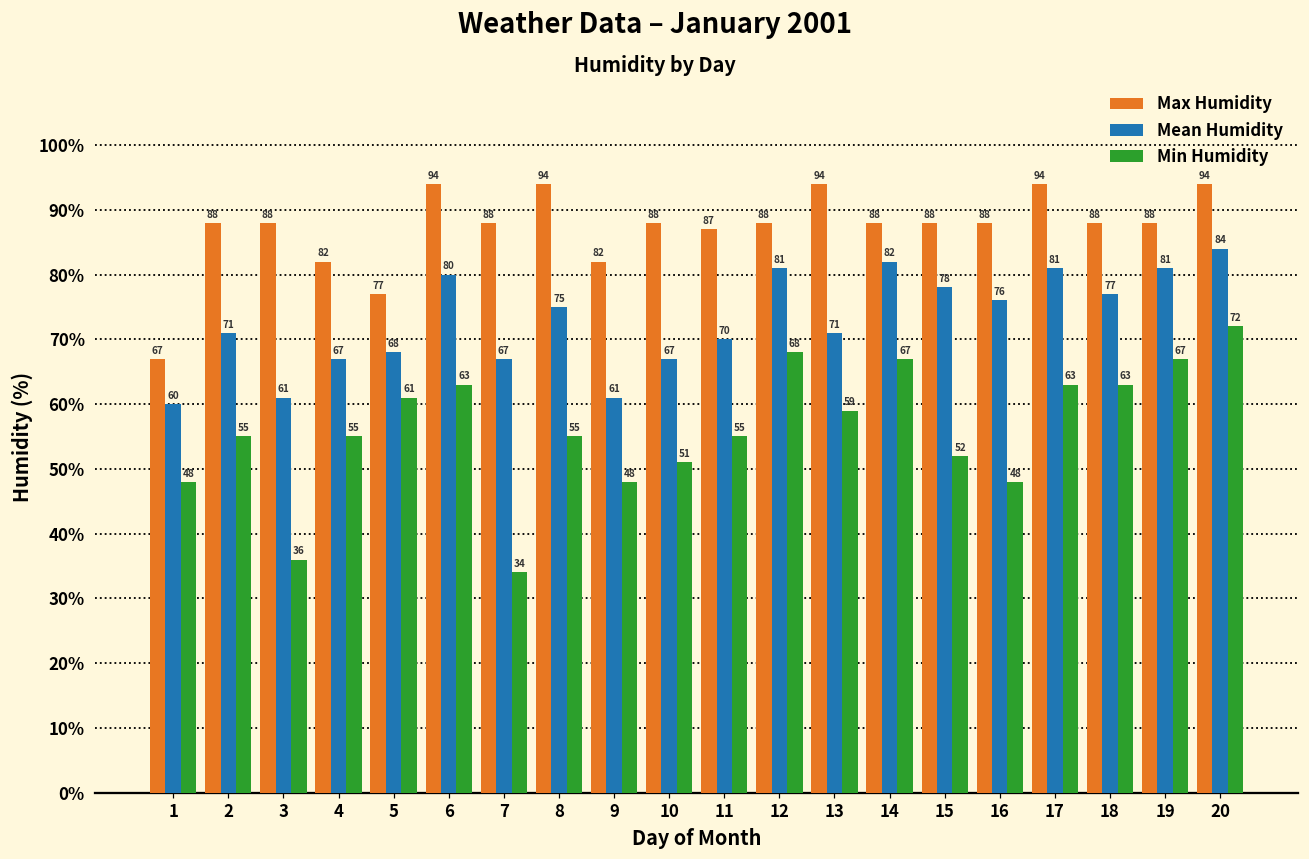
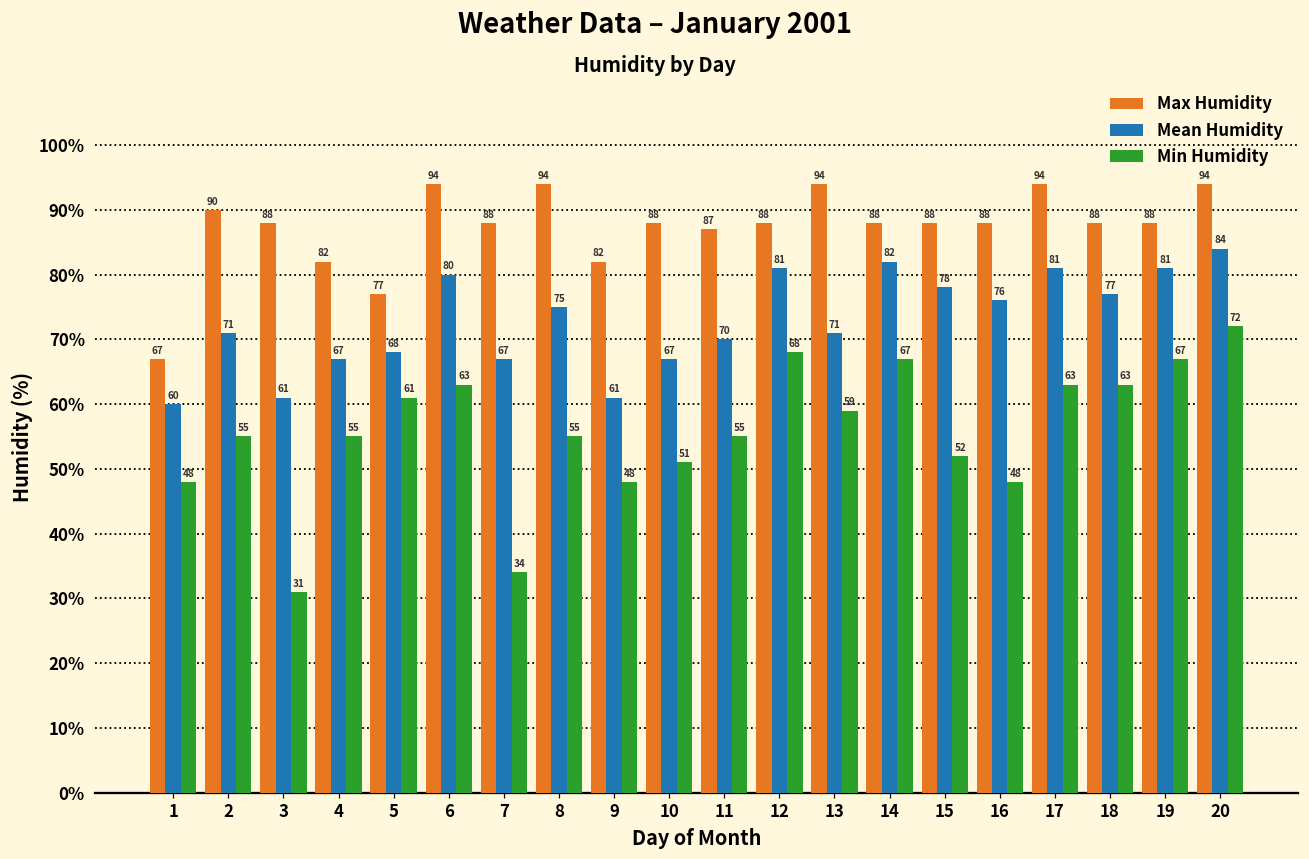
  {
    "Max Humidity": {
      "1": 67,
-     "2": 88,
+     "2": 90,
      "3": 88,
      "4": 82,
      "5": 77,
      "6": 94,
      "7": 88,
      "8": 94,
      "9": 82,
      "10": 88,
      "11": 87,
      "12": 88,
      "13": 94,
      "14": 88,
      "15": 88,
      "16": 88,
      "17": 94,
      "18": 88,
      "19": 88,
      "20": 94
    },
    "Mean Humidity": {
      "1": 60,
      "2": 71,
      "3": 61,
      "4": 67,
      "5": 68,
      "6": 80,
      "7": 67,
      "8": 75,
      "9": 61,
      "10": 67,
      "11": 70,
      "12": 81,
      "13": 71,
      "14": 82,
      "15": 78,
      "16": 76,
      "17": 81,
      "18": 77,
      "19": 81,
      "20": 84
    },
    "Min Humidity": {
      "1": 48,
      "2": 55,
-     "3": 36,
+     "3": 31,
      "4": 55,
      "5": 61,
      "6": 63,
      "7": 34,
      "8": 55,
      "9": 48,
      "10": 51,
      "11": 55,
      "12": 68,
      "13": 59,
      "14": 67,
      "15": 52,
      "16": 48,
      "17": 63,
      "18": 63,
      "19": 67,
      "20": 72
    }
  }
